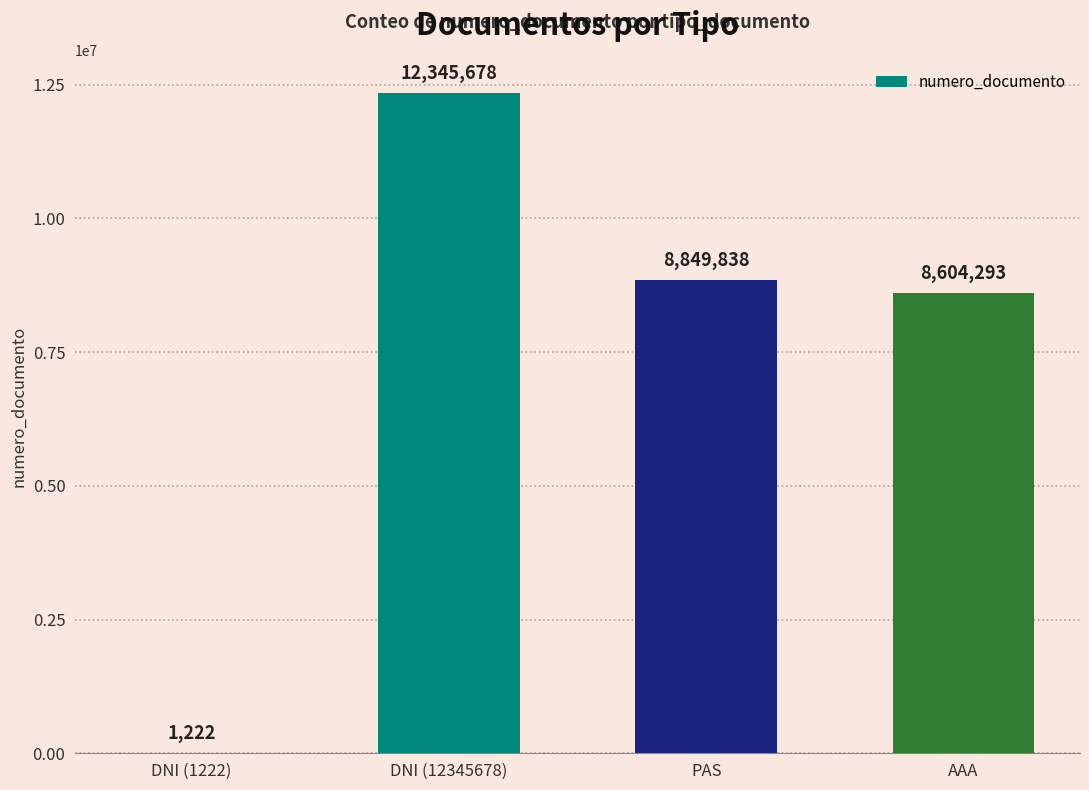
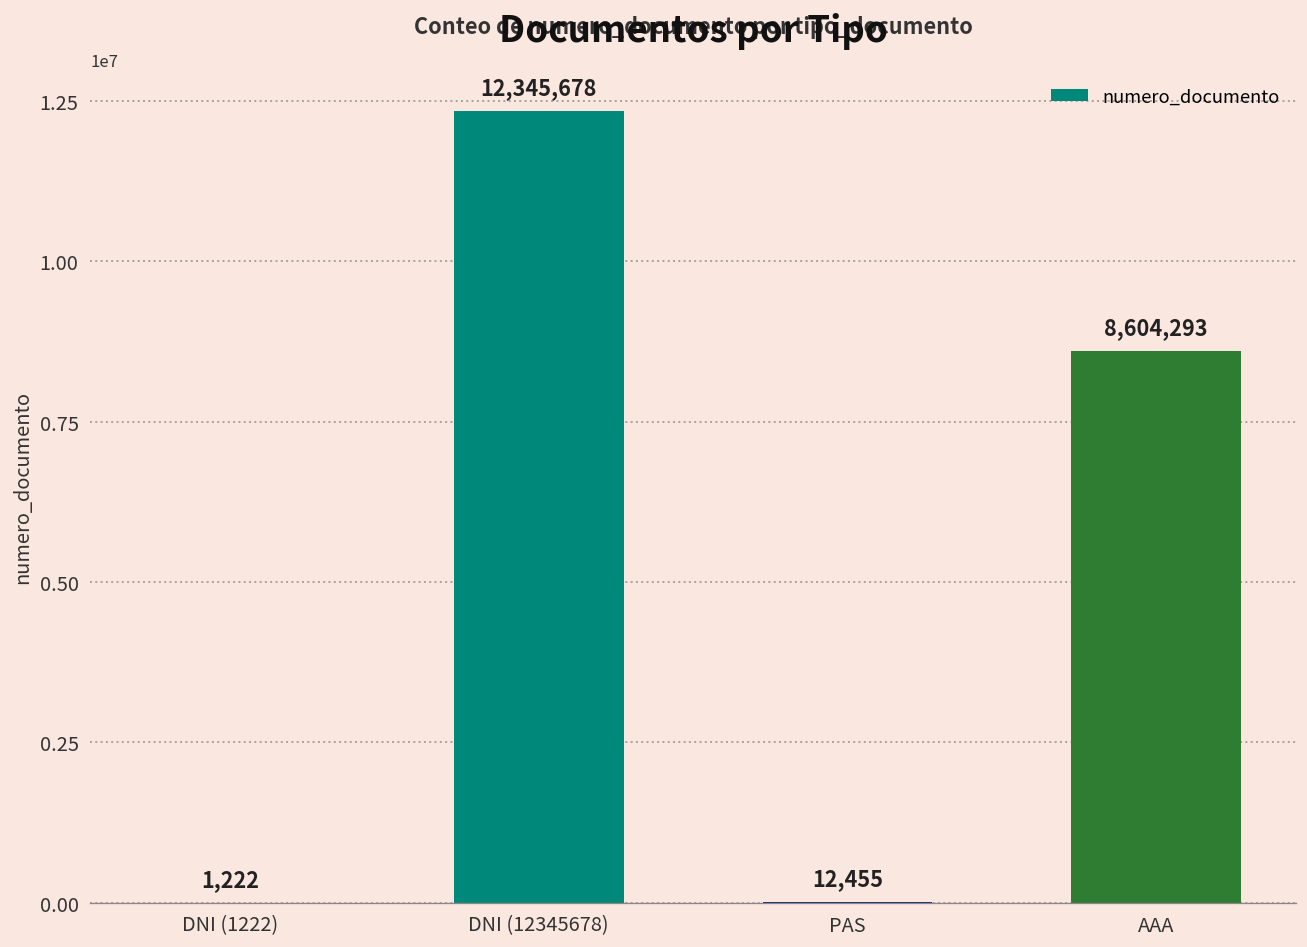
  {
    "DNI (1222)": "1,222",
    "DNI (12345678)": "12,345,678",
-   "PAS": "8,849,838",
+   "PAS": "12,455",
    "AAA": "8,604,293"
  }
